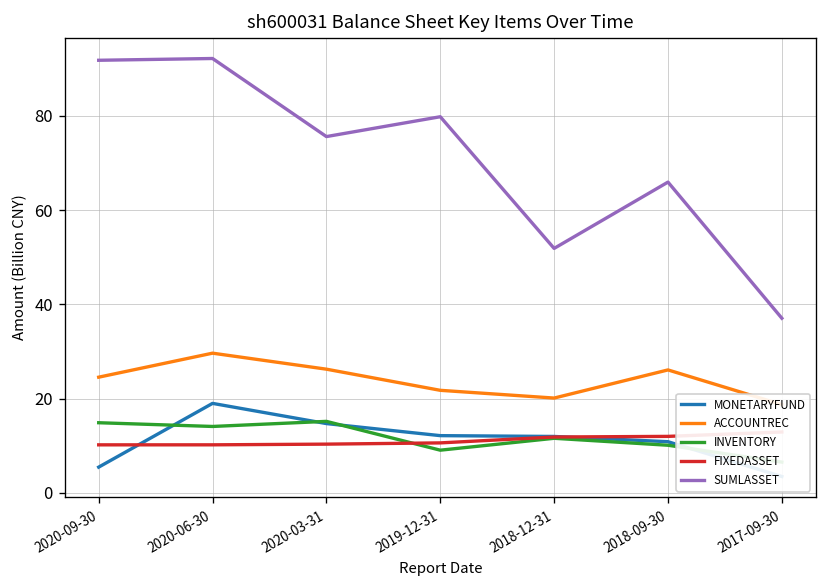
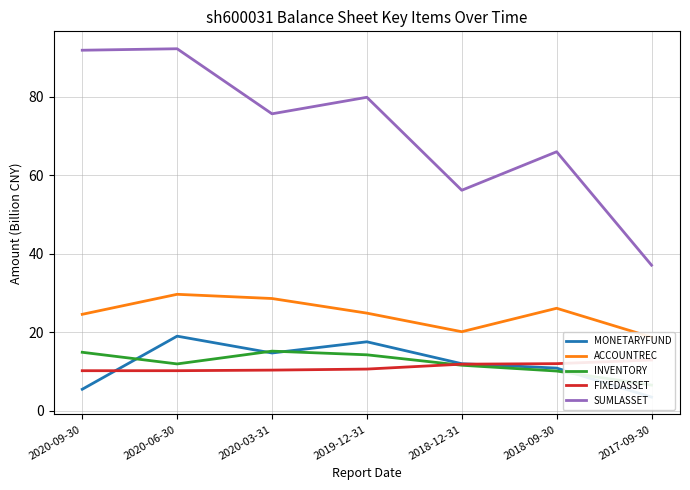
  {
    "MONETARYFUND": {
      "2020-09-30": 5,
      "2020-06-30": 19,
-     "2019-12-31": 12,
+     "2019-12-31": 18,
      "2018-09-30": 11
    },
    "ACCOUNTREC": {
      "2020-09-30": 25,
      "2020-06-30": 30,
-     "2020-03-31": 26,
-     "2019-12-31": 22,
+     "2020-03-31": 29,
+     "2019-12-31": 25,
      "2018-12-31": 20,
      "2018-09-30": 26
    },
    "INVENTORY": {
      "2020-09-30": 15,
-     "2020-06-30": 14,
-     "2019-12-31": 9,
+     "2020-06-30": 12,
+     "2019-12-31": 14,
      "2018-09-30": 10
    },
    "FIXEDASSET": {
      "2020-09-30": 10,
      "2020-06-30": 10,
      "2020-03-31": 10,
      "2019-12-31": 11,
      "2018-09-30": 12
    },
    "SUMLASSET": {
      "2020-09-30": 92,
      "2020-06-30": 92,
      "2020-03-31": 76,
      "2019-12-31": 80,
-     "2018-12-31": 52,
+     "2018-12-31": 56,
      "2018-09-30": 66,
      "2017-09-30": 37
    }
  }
